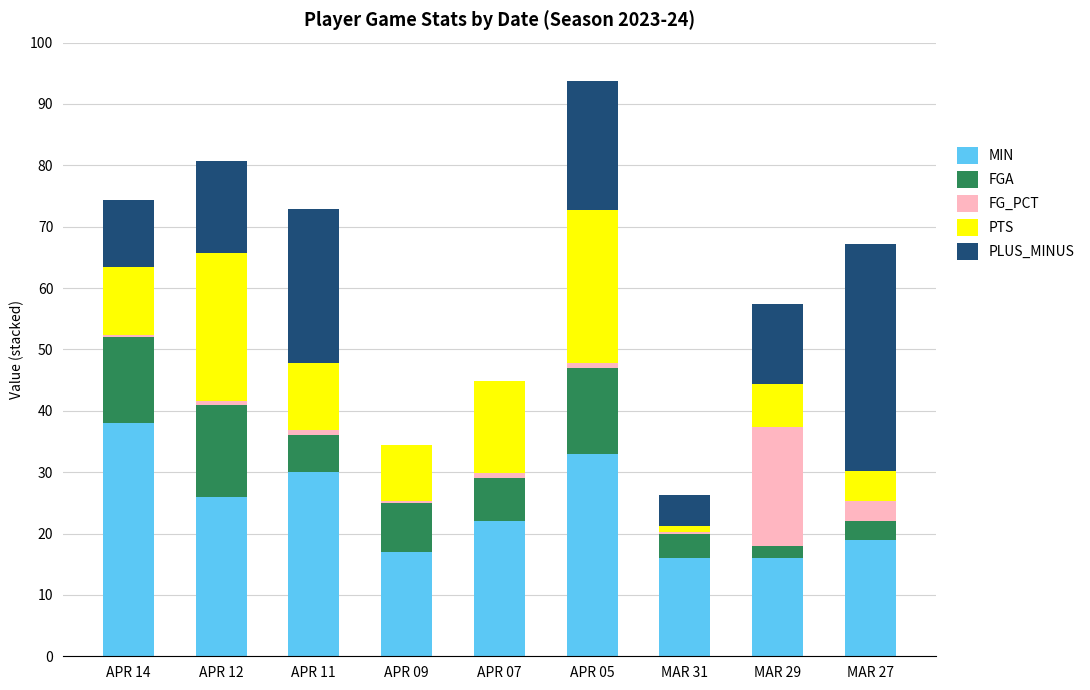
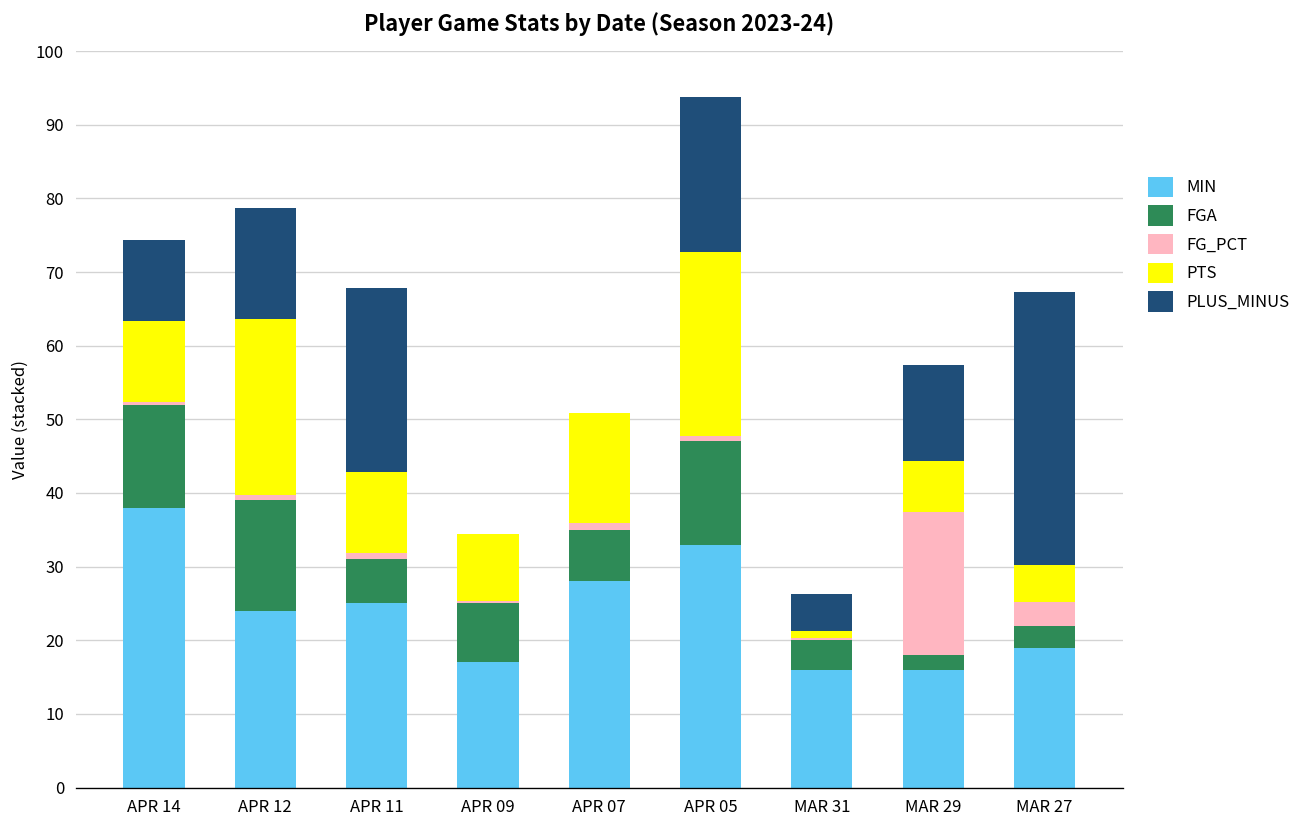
  {
    "MIN": {
      "APR 14": 38,
-     "APR 12": 26,
-     "APR 11": 30,
+     "APR 12": 24,
+     "APR 11": 25,
      "APR 09": 17,
-     "APR 07": 22,
+     "APR 07": 28,
      "APR 05": 33,
      "MAR 31": 16,
      "MAR 29": 16,
      "MAR 27": 19
    },
    "FGA": {
      "APR 14": 14,
      "APR 12": 15,
      "APR 11": 6,
      "APR 09": 8,
      "APR 07": 7,
      "APR 05": 14,
      "MAR 31": 4,
      "MAR 29": 2,
      "MAR 27": 3
    },
    "FG_PCT": {
      "APR 12": 1,
      "APR 11": 1,
      "APR 07": 1,
      "APR 05": 1,
      "MAR 29": 19,
      "MAR 27": 3
    },
    "PTS": {
      "APR 14": 11,
      "APR 12": 24,
      "APR 11": 11,
      "APR 09": 9,
      "APR 07": 15,
      "APR 05": 25,
      "MAR 31": 1,
      "MAR 29": 7,
      "MAR 27": 5
    },
    "PLUS_MINUS": {
      "APR 14": 11,
      "APR 12": 15,
      "APR 11": 25,
      "APR 09": 0,
      "APR 07": 0,
      "APR 05": 21,
      "MAR 31": 5,
      "MAR 29": 13,
      "MAR 27": 37
    }
  }
